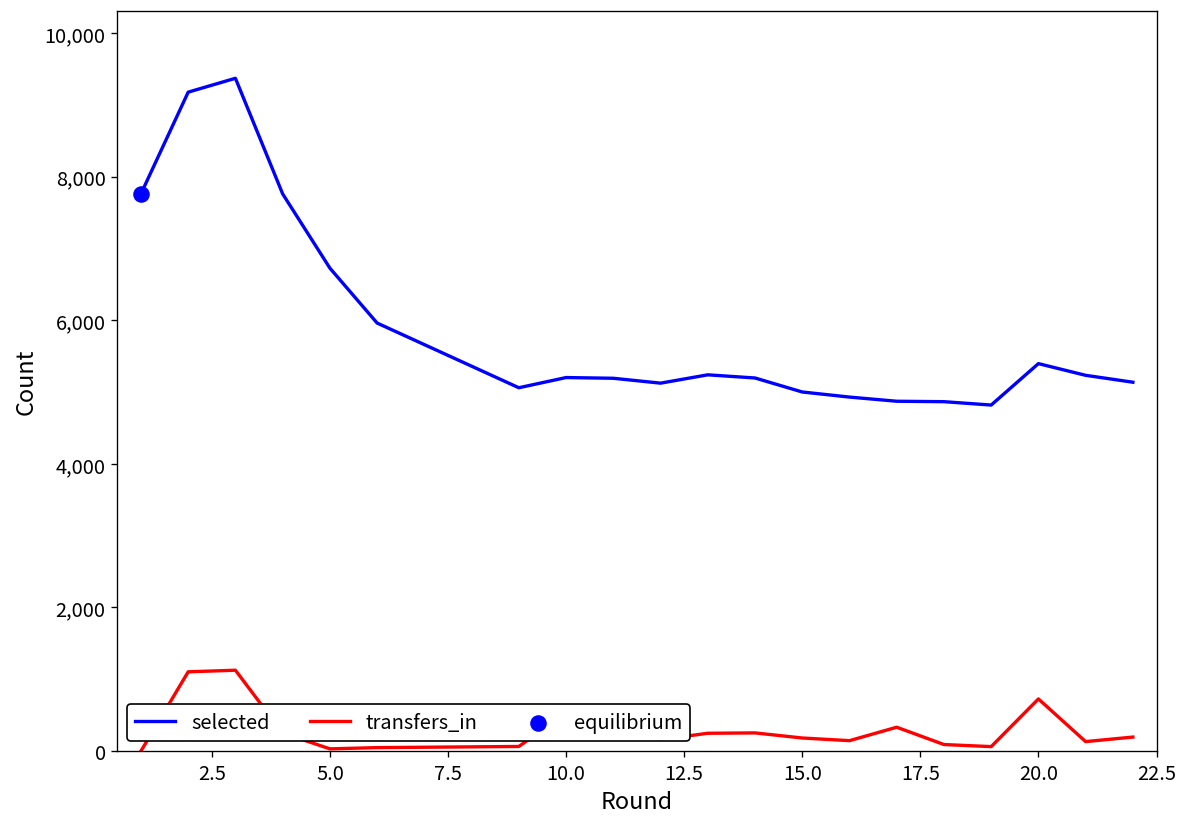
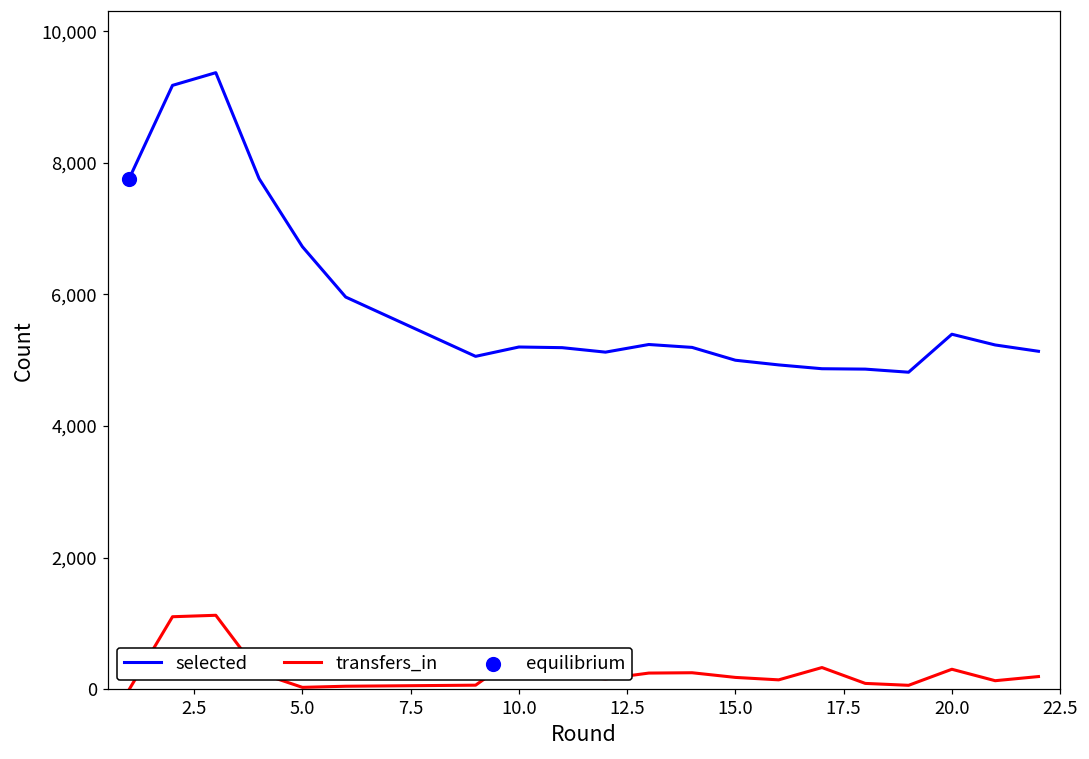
  {
    "transfers_in": {
      "5.0": 0,
      "15.0": 200,
-     "20.0": 700
+     "20.0": 300
    }
  }
